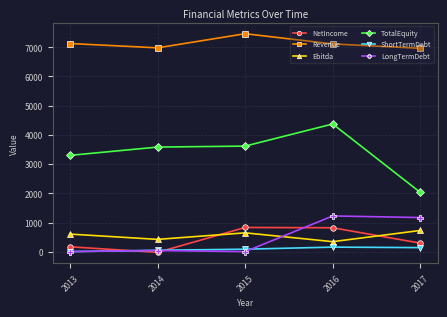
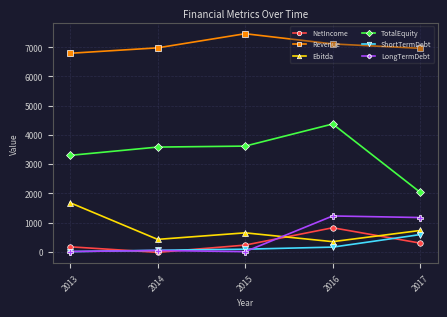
  {
    "NetIncome": {
      "2013": 200,
-     "2015": 800,
+     "2015": 200,
      "2016": 800,
      "2017": 300
    },
    "Revenue": {
-     "2013": 7100,
+     "2013": 6800,
      "2014": 7000,
      "2015": 7500
    },
    "Ebitda": {
-     "2013": 600,
+     "2013": 1700,
      "2014": 400,
      "2015": 600,
      "2016": 300,
      "2017": 700
    },
    "TotalEquity": {
      "2013": 3300,
      "2014": 3600,
      "2015": 3600,
      "2016": 4400,
      "2017": 2000
    },
    "ShortTermDebt": {
      "2016": 200,
-     "2017": 100
+     "2017": 600
    },
    "LongTermDebt": {
      "2016": 1200,
      "2017": 1200
    }
  }
